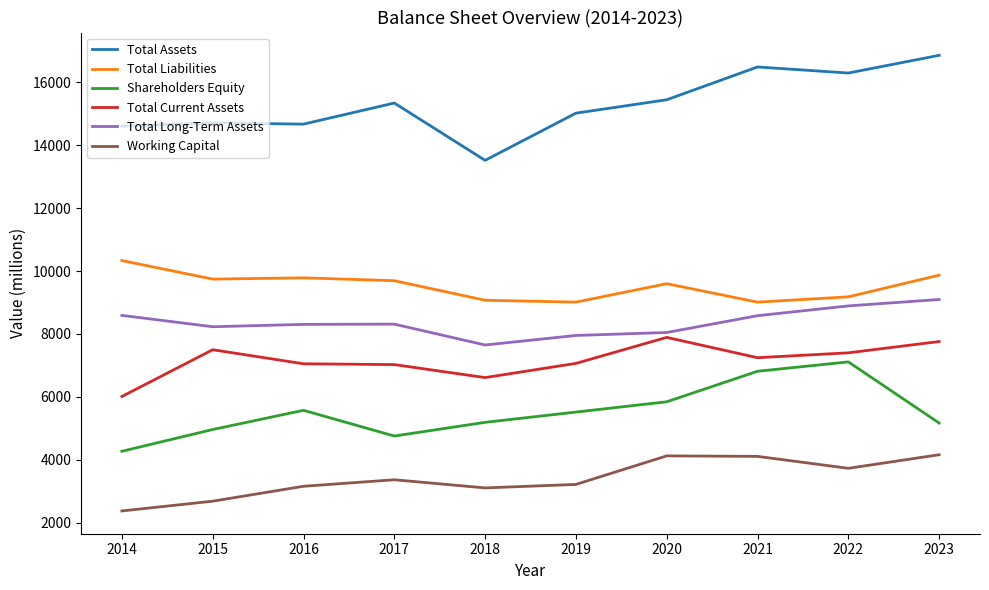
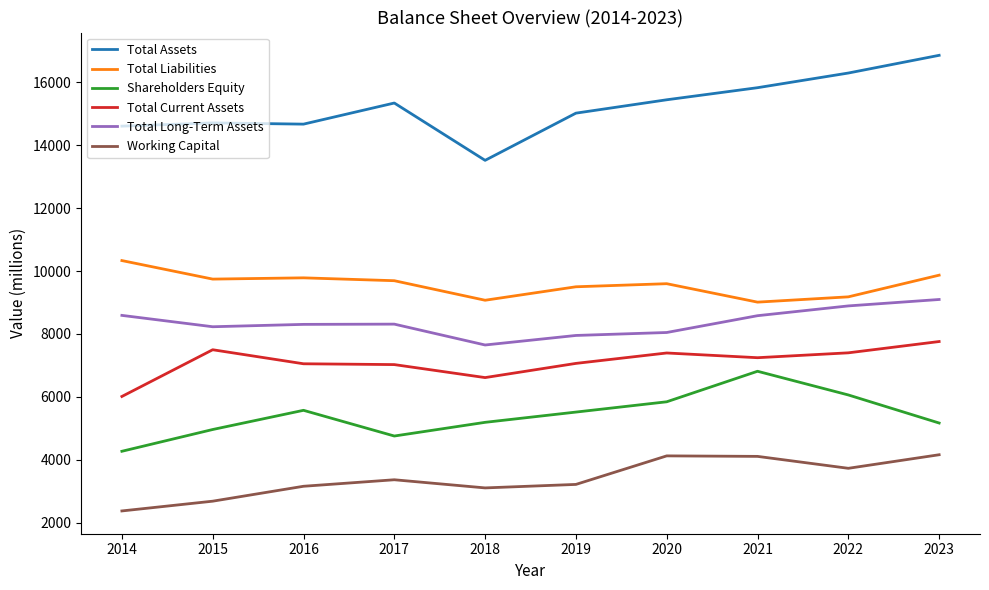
  {
    "Total Assets": {
      "2016": 14700,
      "2017": 15300,
      "2018": 13500,
      "2019": 15000,
      "2020": 15400,
-     "2021": 16500,
+     "2021": 15800,
      "2022": 16300,
      "2023": 16900
    },
    "Total Liabilities": {
      "2014": 10300,
      "2015": 9700,
      "2016": 9800,
      "2017": 9700,
      "2018": 9100,
-     "2019": 9000,
+     "2019": 9500,
      "2020": 9600,
      "2021": 9000,
      "2022": 9200,
      "2023": 9900
    },
    "Shareholders Equity": {
      "2014": 4300,
      "2015": 5000,
      "2016": 5600,
      "2017": 4800,
      "2018": 5200,
      "2019": 5500,
      "2020": 5800,
      "2021": 6800,
-     "2022": 7100,
+     "2022": 6100,
      "2023": 5200
    },
    "Total Current Assets": {
      "2014": 6000,
      "2015": 7500,
      "2016": 7100,
      "2017": 7000,
      "2018": 6600,
      "2019": 7100,
-     "2020": 7900,
+     "2020": 7400,
      "2021": 7200,
      "2022": 7400,
      "2023": 7800
    },
    "Total Long-Term Assets": {
      "2014": 8600,
      "2015": 8200,
      "2016": 8300,
      "2017": 8300,
      "2018": 7700,
      "2019": 8000,
      "2020": 8000,
      "2021": 8600,
      "2022": 8900,
      "2023": 9100
    },
    "Working Capital": {
      "2014": 2400,
      "2015": 2700,
      "2016": 3200,
      "2017": 3400,
      "2018": 3100,
      "2019": 3200,
      "2020": 4100,
      "2021": 4100,
      "2022": 3700,
      "2023": 4200
    }
  }
